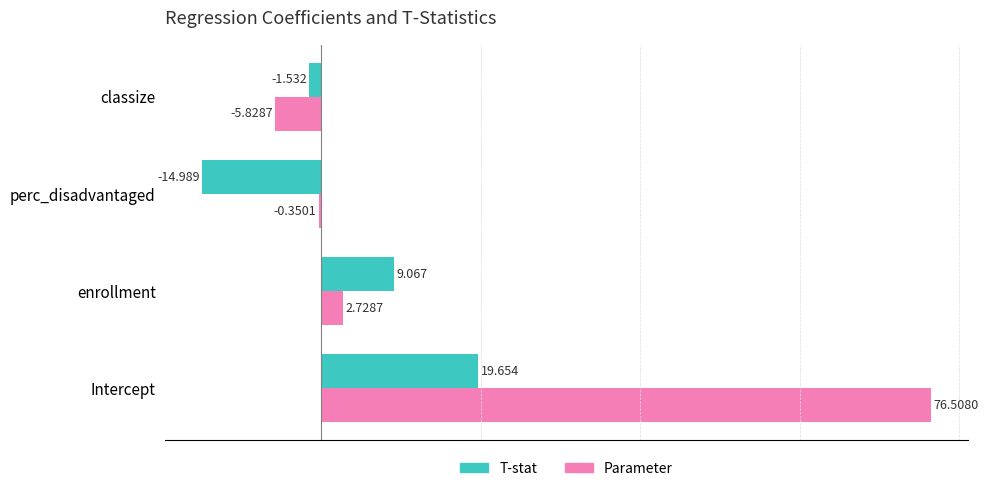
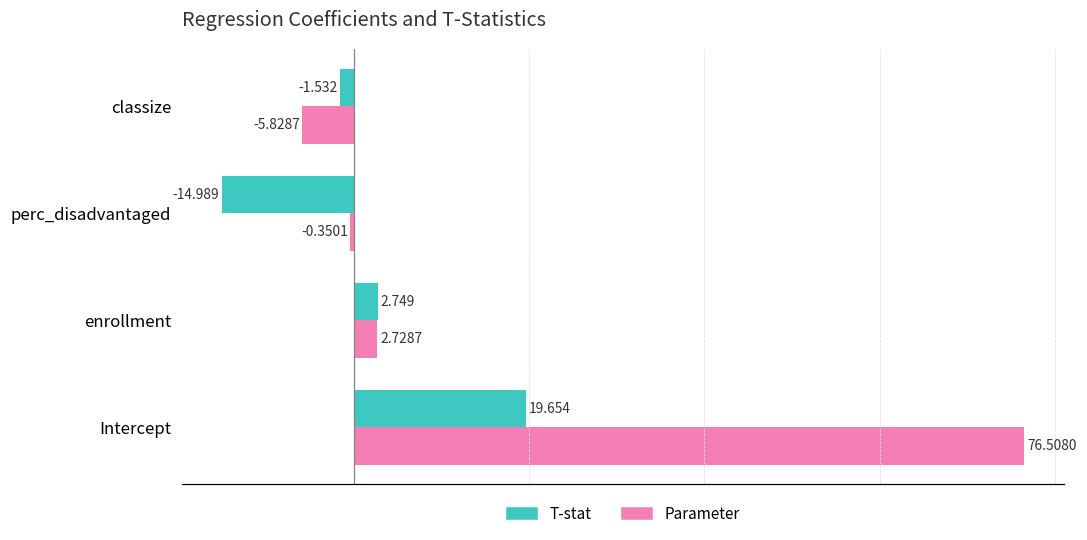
  {
    "T-stat": {
      "classize": -1.532,
      "perc_disadvantaged": -14.989,
-     "enrollment": 9.067,
+     "enrollment": 2.749,
      "Intercept": 19.654
    },
    "Parameter": {
      "classize": -5.8287,
      "perc_disadvantaged": -0.3501,
      "enrollment": 2.7287,
      "Intercept": 76.5080
    }
  }
